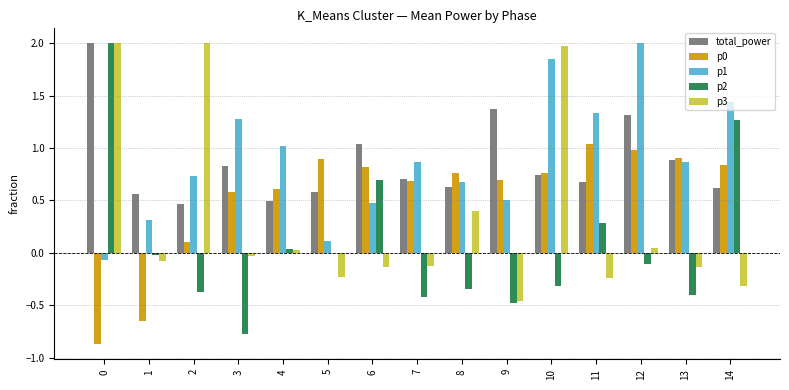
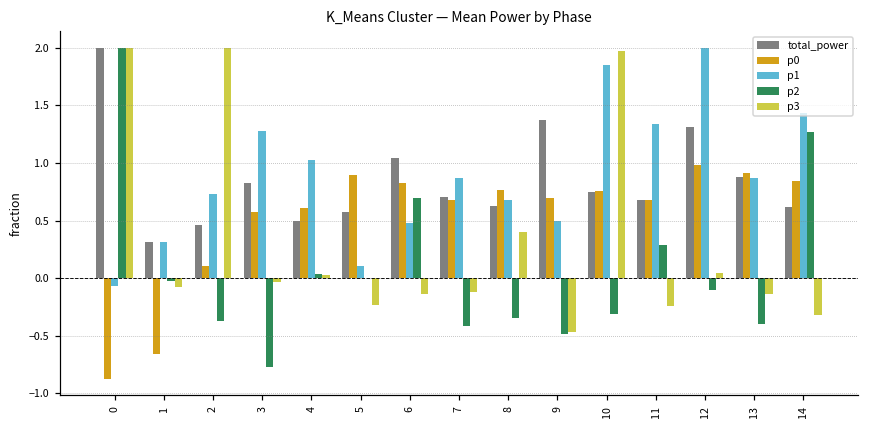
  {
    "total_power": {
      "0": 2.00,
-     "1": 0.57,
+     "1": 0.31,
      "2": 0.46,
      "3": 0.83,
      "4": 0.49,
      "5": 0.58,
      "6": 1.04,
      "7": 0.70,
      "8": 0.62,
      "9": 1.37,
      "10": 0.75,
      "11": 0.68,
      "12": 1.32,
      "13": 0.88,
      "14": 0.62
    },
    "p0": {
      "0": -0.87,
      "1": -0.65,
      "2": 0.10,
      "3": 0.58,
      "4": 0.61,
      "5": 0.89,
      "6": 0.82,
      "7": 0.68,
      "8": 0.76,
      "9": 0.69,
      "10": 0.76,
-     "11": 1.04,
+     "11": 0.68,
      "12": 0.99,
      "13": 0.91,
      "14": 0.84
    },
    "p1": {
      "0": -0.07,
      "1": 0.31,
      "2": 0.73,
      "3": 1.27,
      "4": 1.02,
      "5": 0.11,
      "6": 0.48,
      "7": 0.87,
      "8": 0.68,
      "9": 0.50,
      "10": 1.85,
      "11": 1.34,
      "12": 2.00,
      "13": 0.87
    },
    "p2": {
      "0": 2.00,
      "2": -0.37,
      "3": -0.77,
      "4": 0.04,
      "6": 0.69,
      "7": -0.42,
      "8": -0.35,
      "9": -0.48,
      "10": -0.32,
      "11": 0.28,
      "12": -0.10,
      "13": -0.40,
      "14": 1.27
    },
    "p3": {
      "0": 2.00,
      "1": -0.07,
      "2": 2.00,
      "3": -0.03,
      "5": -0.23,
      "6": -0.14,
      "7": -0.12,
      "8": 0.40,
      "9": -0.46,
      "10": 1.97,
      "11": -0.24,
      "12": 0.04,
      "13": -0.14,
      "14": -0.32
    }
  }
